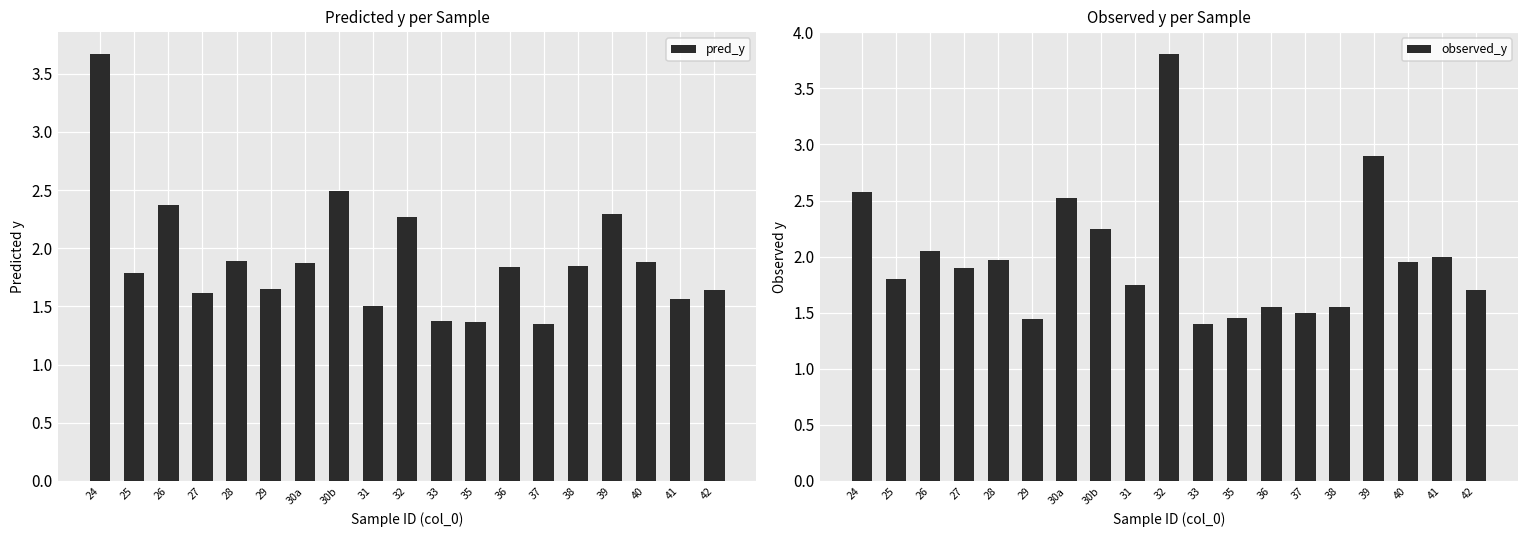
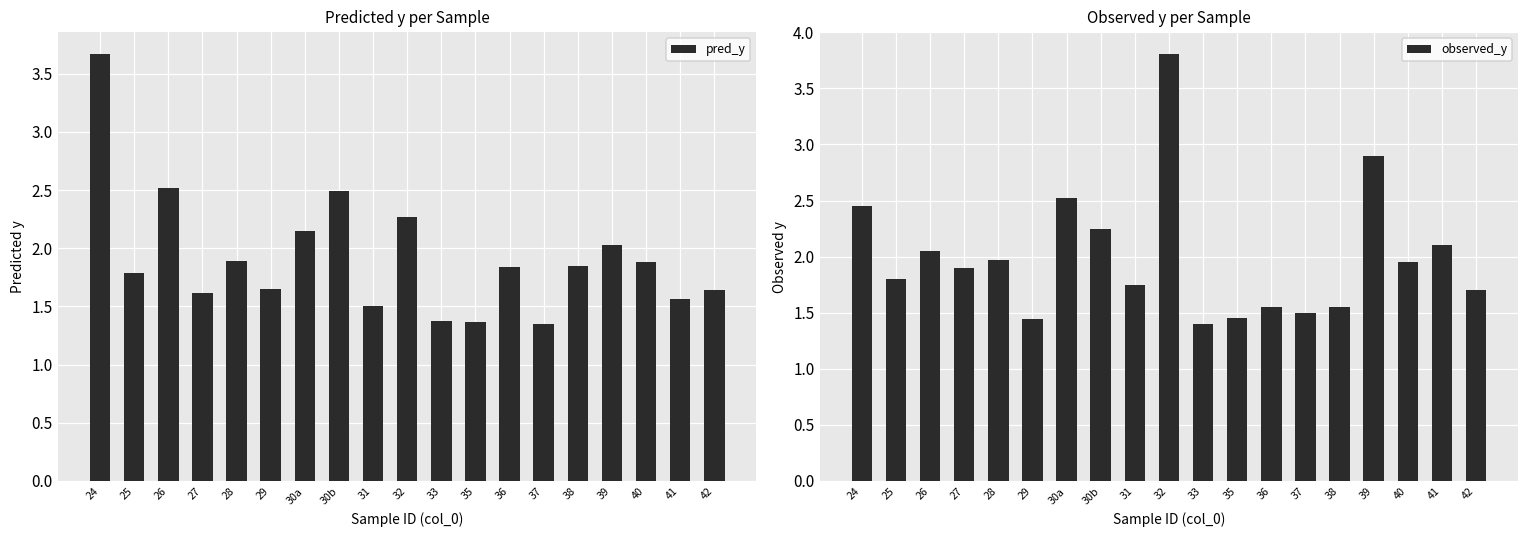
  {
    "Predicted y per Sample": {
      "24": 3.67,
      "25": 1.78,
-     "26": 2.37,
+     "26": 2.51,
      "27": 1.61,
      "28": 1.89,
      "29": 1.65,
-     "30a": 1.87,
+     "30a": 2.15,
      "30b": 2.49,
      "31": 1.50,
      "32": 2.26,
      "33": 1.38,
      "35": 1.37,
      "36": 1.83,
      "37": 1.35,
      "38": 1.84,
-     "39": 2.29,
+     "39": 2.03,
      "40": 1.88,
      "41": 1.56,
      "42": 1.64
    },
    "Observed y per Sample": {
-     "24": 2.58,
+     "24": 2.45,
      "25": 1.80,
      "26": 2.05,
      "27": 1.90,
      "28": 1.97,
      "29": 1.44,
      "30a": 2.52,
      "30b": 2.25,
      "31": 1.75,
      "32": 3.81,
      "33": 1.40,
      "35": 1.45,
      "36": 1.55,
      "37": 1.50,
      "38": 1.55,
      "39": 2.90,
      "40": 1.95,
-     "41": 2.0,
+     "41": 2.1,
      "42": 1.70
    }
  }
